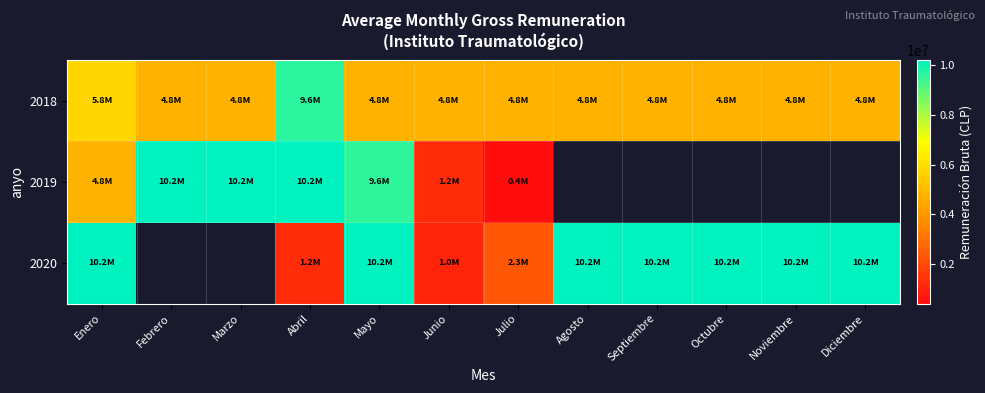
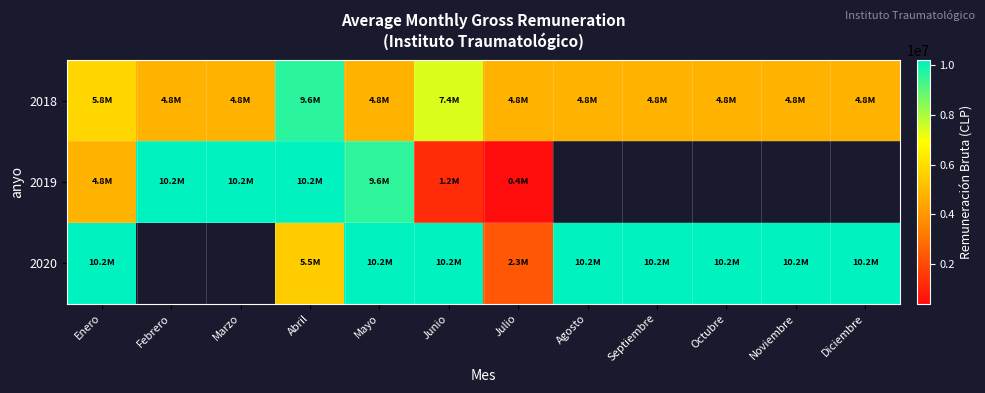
  {
    "2018": {
      "Enero": "5.8M",
      "Febrero": "4.8M",
      "Marzo": "4.8M",
      "Abril": "9.6M",
      "Mayo": "4.8M",
-     "Junio": "4.8M",
+     "Junio": "7.4M",
      "Julio": "4.8M",
      "Agosto": "4.8M",
      "Septiembre": "4.8M",
      "Octubre": "4.8M",
      "Noviembre": "4.8M",
      "Diciembre": "4.8M"
    },
    "2019": {
      "Enero": "4.8M",
      "Febrero": "10.2M",
      "Marzo": "10.2M",
      "Abril": "10.2M",
      "Mayo": "9.6M",
      "Junio": "1.2M",
      "Julio": "0.4M"
    },
    "2020": {
      "Enero": "10.2M",
-     "Abril": "1.2M",
+     "Abril": "5.5M",
      "Mayo": "10.2M",
-     "Junio": "1.0M",
+     "Junio": "10.2M",
      "Julio": "2.3M",
      "Agosto": "10.2M",
      "Septiembre": "10.2M",
      "Octubre": "10.2M",
      "Noviembre": "10.2M",
      "Diciembre": "10.2M"
    }
  }
